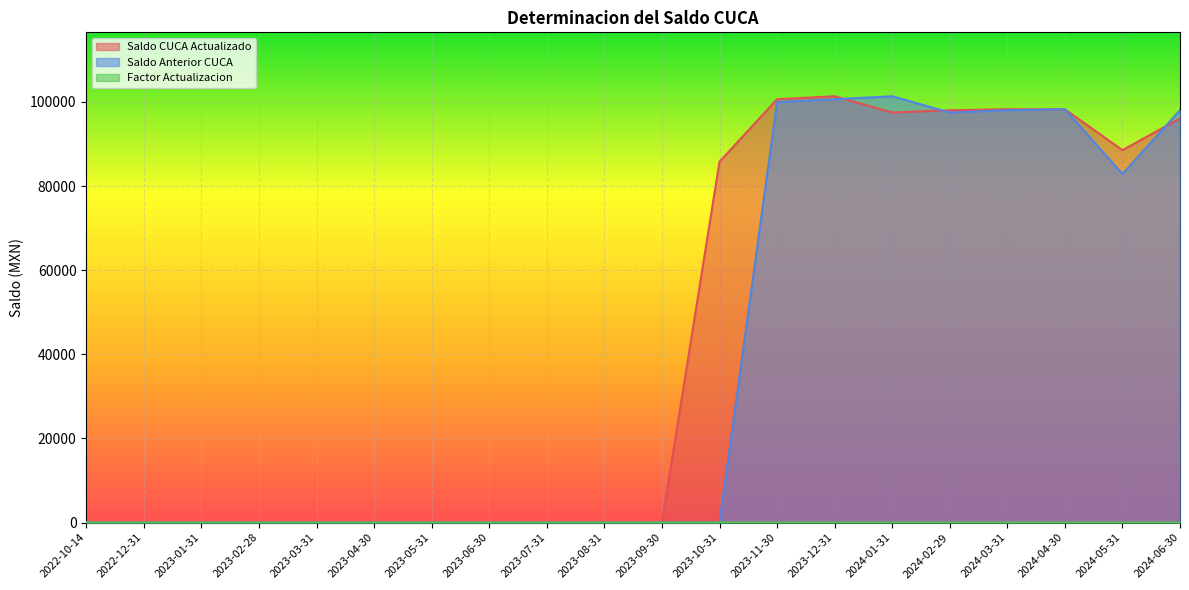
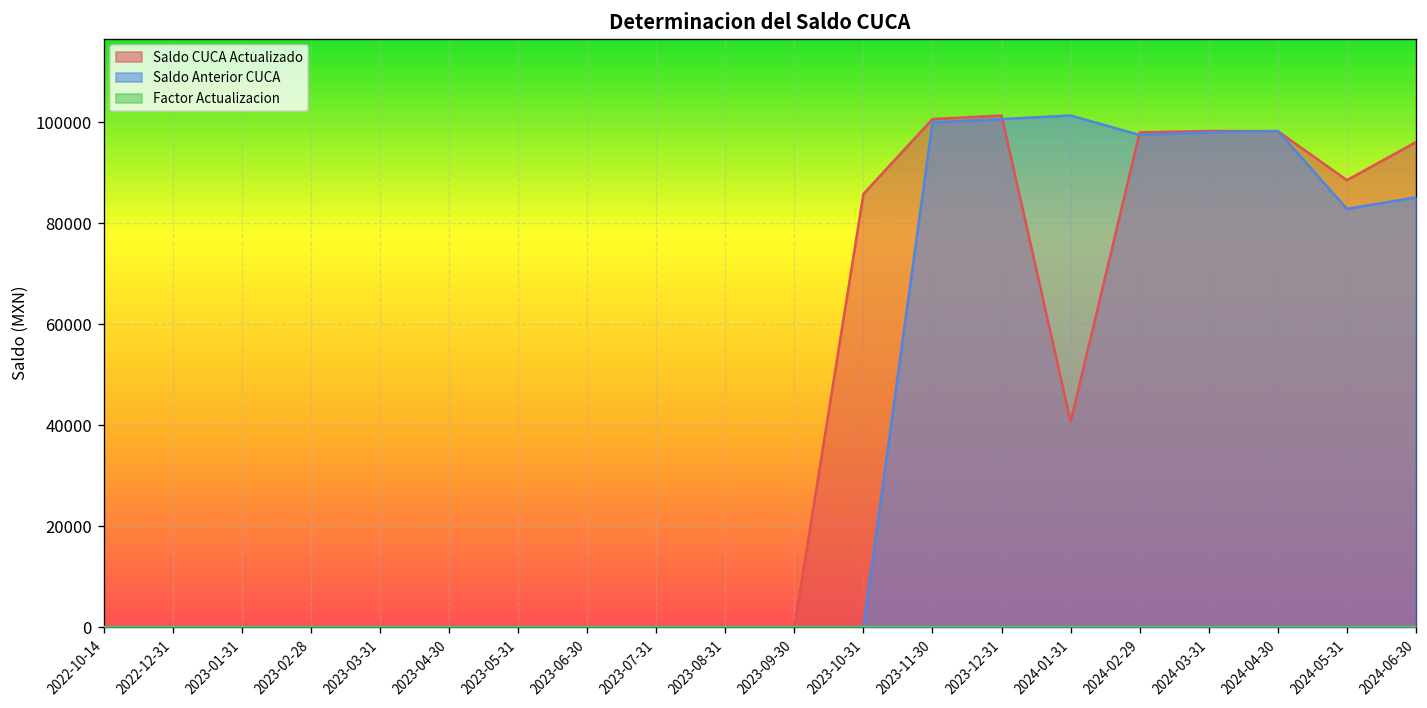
  {
    "Saldo CUCA Actualizado": {
      "2023-10-31": 86000,
      "2023-11-30": 101000,
      "2023-12-31": 101000,
-     "2024-01-31": 97000,
+     "2024-01-31": 41000,
      "2024-05-31": 89000,
      "2024-06-30": 96000
    },
    "Saldo Anterior CUCA": {
      "2023-11-30": 100000,
      "2023-12-31": 101000,
      "2024-01-31": 101000,
      "2024-05-31": 83000,
-     "2024-06-30": 98000
+     "2024-06-30": 85000
    },
    "Factor Actualizacion": {
      "2023-11-30": 0,
      "2023-12-31": 0,
      "2024-01-31": 0,
      "2024-02-29": 0,
      "2024-03-31": 0,
      "2024-04-30": 0,
      "2024-05-31": 0,
      "2024-06-30": 0
    }
  }
